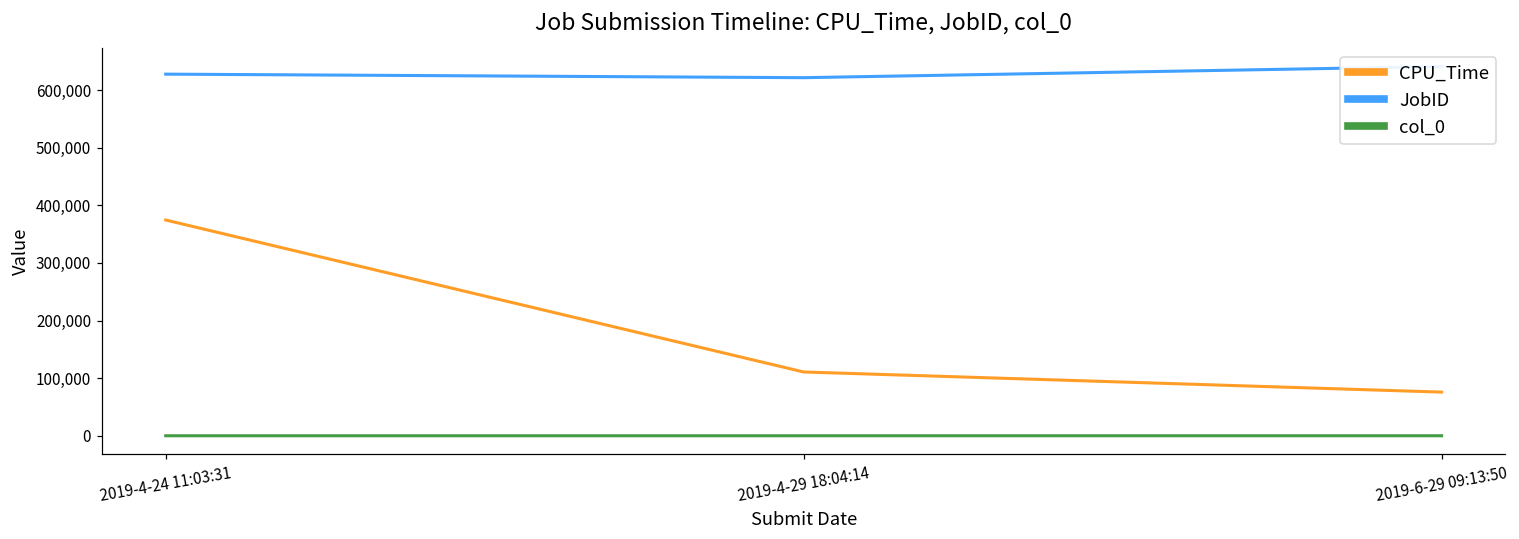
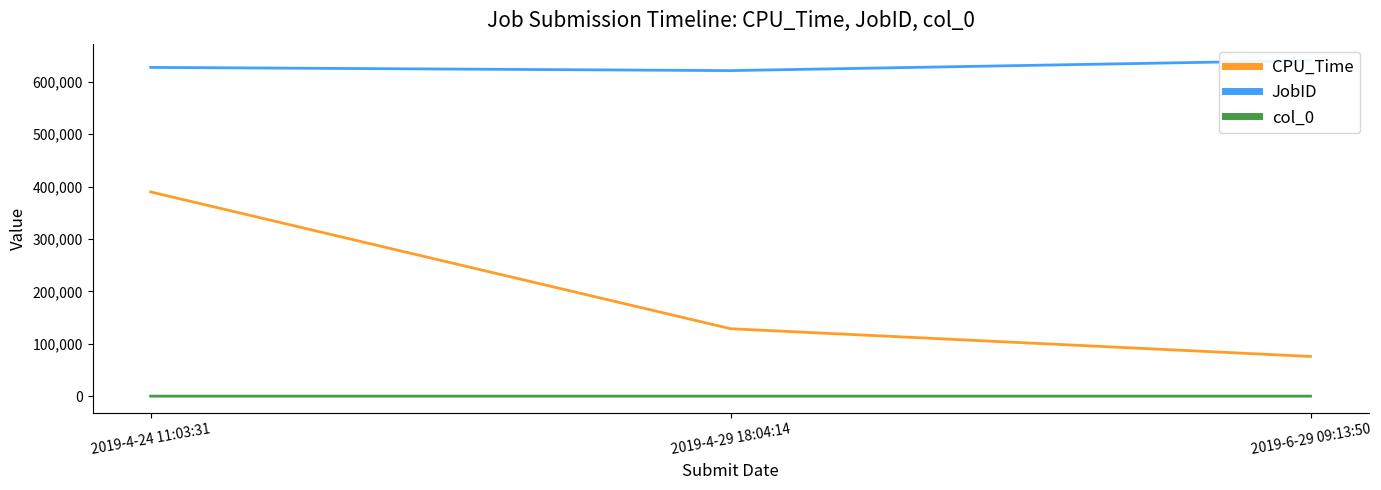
  {
    "CPU_Time": {
-     "2019-4-24 11:03:31": "370,000",
-     "2019-4-29 18:04:14": "110,000",
+     "2019-4-24 11:03:31": "390,000",
+     "2019-4-29 18:04:14": "130,000",
      "2019-6-29 09:13:50": "80,000"
    },
    "JobID": {
      "2019-4-24 11:03:31": "630,000",
      "2019-4-29 18:04:14": "620,000"
    },
    "col_0": {
      "2019-4-24 11:03:31": "0",
      "2019-4-29 18:04:14": "0",
      "2019-6-29 09:13:50": "0"
    }
  }
